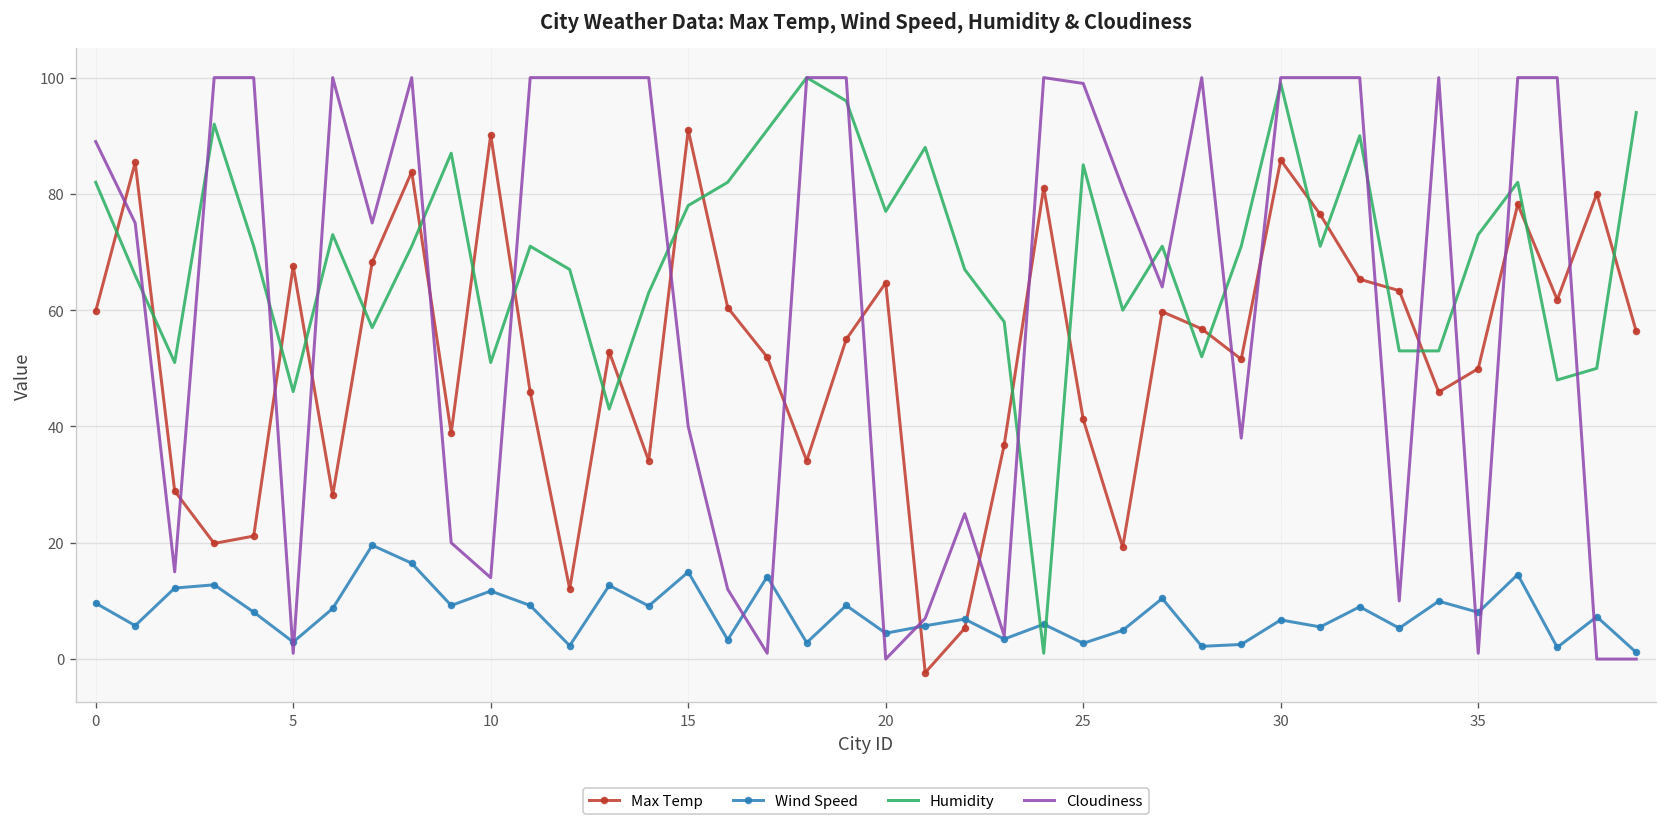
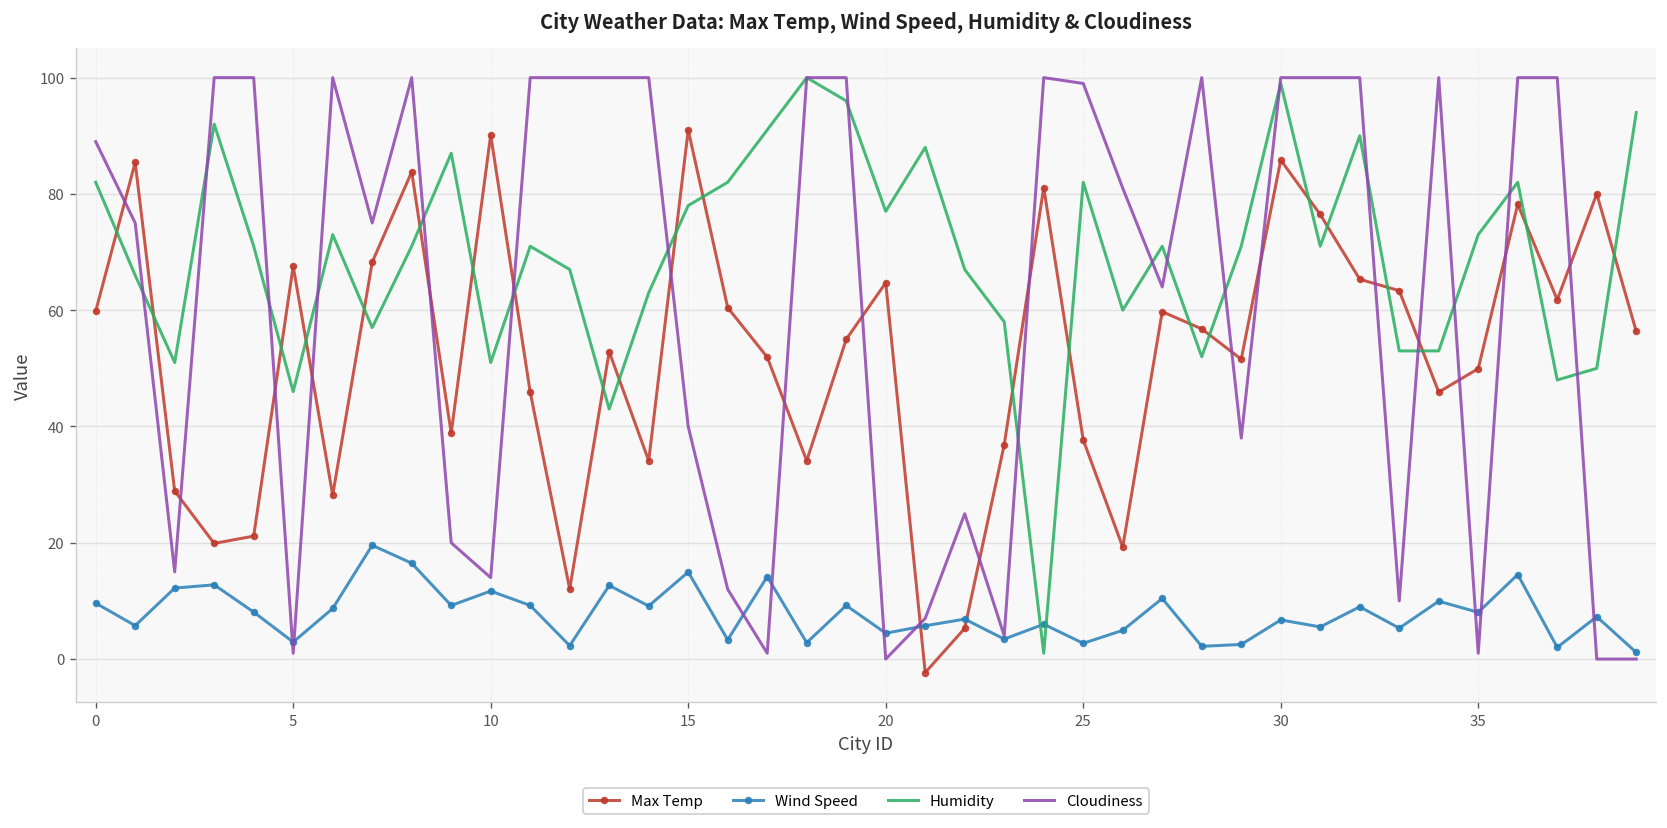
  {
    "Max Temp": {
      "0": 60,
      "5": 68,
      "10": 90,
      "15": 91,
      "20": 65,
-     "25": 41,
+     "25": 38,
      "30": 86,
      "35": 50
    },
    "Wind Speed": {
      "0": 10,
      "5": 3,
      "10": 12,
      "15": 15,
      "20": 4,
      "25": 3,
      "30": 7,
      "35": 8
    },
    "Humidity": {
      "0": 82,
      "5": 46,
      "10": 51,
      "15": 78,
      "20": 77,
-     "25": 85,
+     "25": 82,
      "30": 99,
      "35": 73
    },
    "Cloudiness": {
      "0": 89,
      "5": 1,
      "10": 14,
      "15": 40,
      "20": 0,
      "25": 99,
      "30": 100,
      "35": 1
    }
  }
